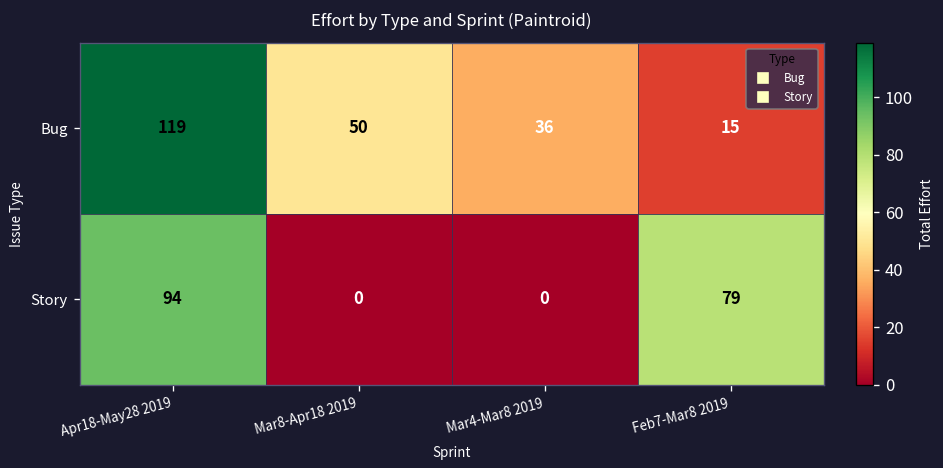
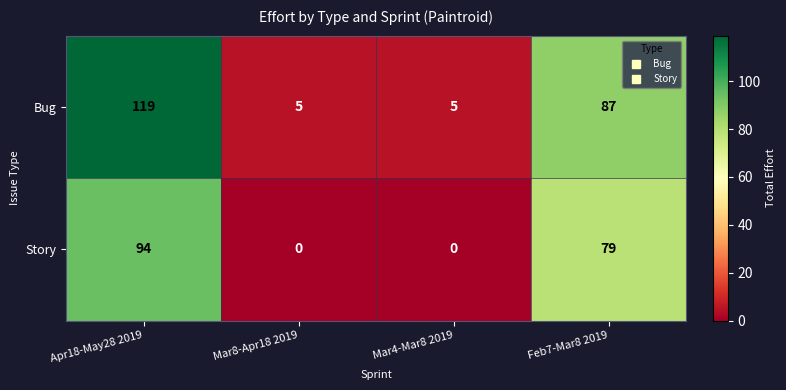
  {
    "Bug": {
      "Apr18-May28 2019": 119,
-     "Mar8-Apr18 2019": 50,
-     "Mar4-Mar8 2019": 36,
-     "Feb7-Mar8 2019": 15
+     "Mar8-Apr18 2019": 5,
+     "Mar4-Mar8 2019": 5,
+     "Feb7-Mar8 2019": 87
    },
    "Story": {
      "Apr18-May28 2019": 94,
      "Mar8-Apr18 2019": 0,
      "Mar4-Mar8 2019": 0,
      "Feb7-Mar8 2019": 79
    }
  }
